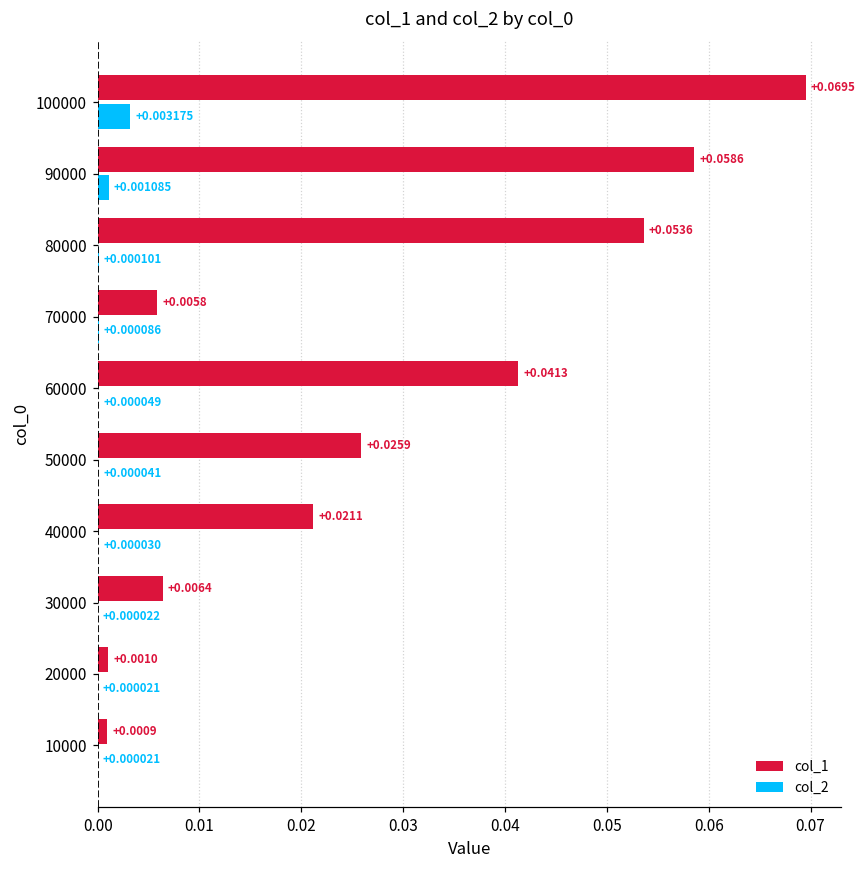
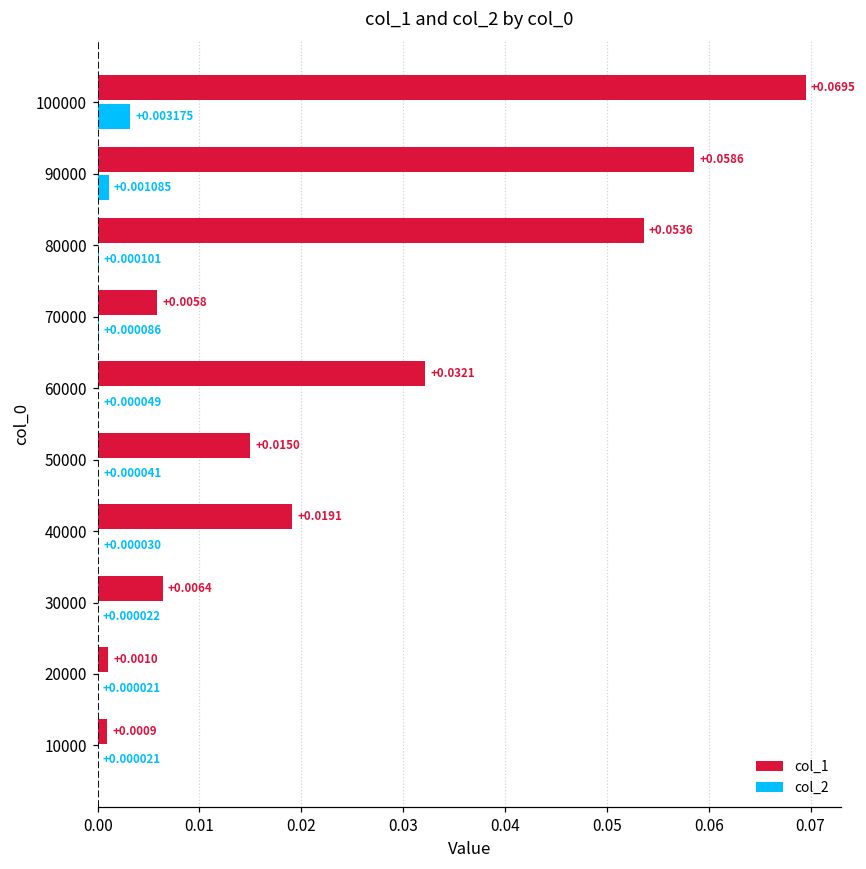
  {
    "col_1": {
      "100000": "+0.0695",
      "90000": "+0.0586",
      "80000": "+0.0536",
      "70000": "+0.0058",
-     "60000": "+0.0413",
-     "50000": "+0.0259",
-     "40000": "+0.0211",
+     "60000": "+0.0321",
+     "50000": "+0.0150",
+     "40000": "+0.0191",
      "30000": "+0.0064",
      "20000": "+0.0010",
      "10000": "+0.0009"
    },
    "col_2": {
      "100000": "+0.003175",
      "90000": "+0.001085",
      "80000": "+0.000101",
      "70000": "+0.000086",
      "60000": "+0.000049",
      "50000": "+0.000041",
      "40000": "+0.000030",
      "30000": "+0.000022",
      "20000": "+0.000021",
      "10000": "+0.000021"
    }
  }
